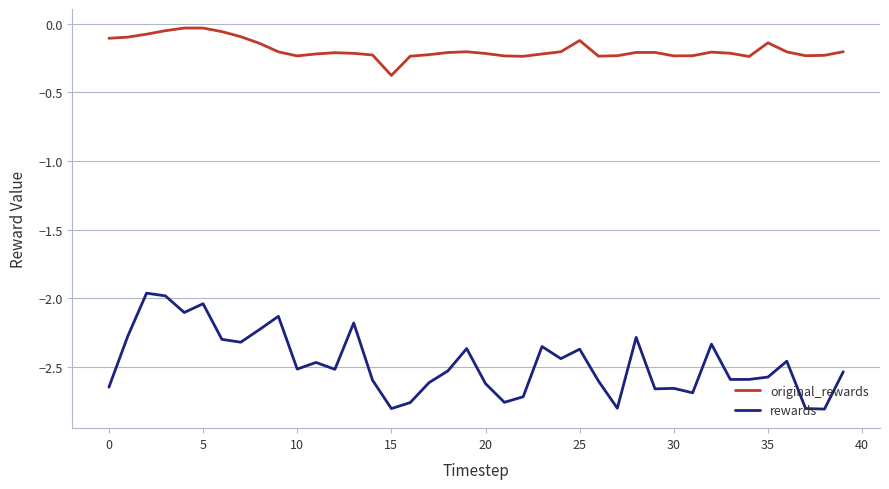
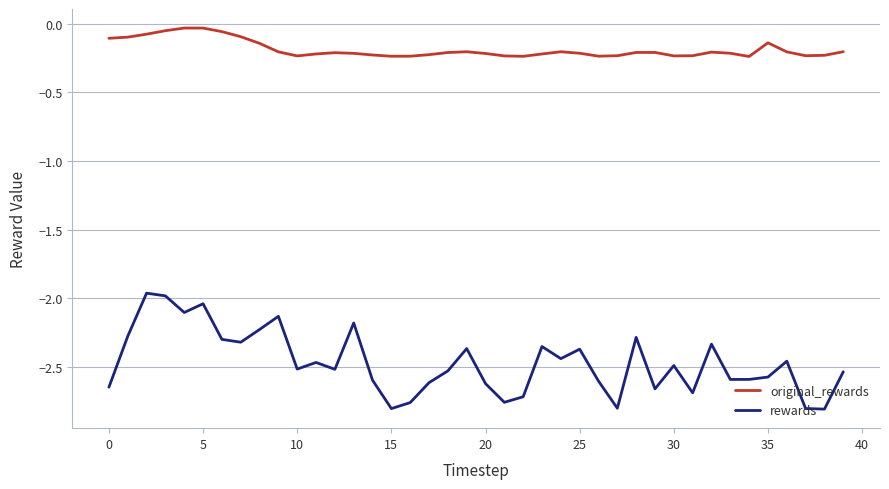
  {
    "original_rewards": {
      "0": -0.11,
      "5": -0.03,
      "10": -0.23,
-     "15": -0.38,
+     "15": -0.24,
      "20": -0.22,
-     "25": -0.12,
+     "25": -0.21,
      "30": -0.23,
      "35": -0.14
    },
    "rewards": {
      "0": -2.65,
      "5": -2.04,
      "10": -2.52,
      "15": -2.80,
      "20": -2.62,
      "25": -2.37,
-     "30": -2.66,
+     "30": -2.49,
      "35": -2.57
    }
  }
